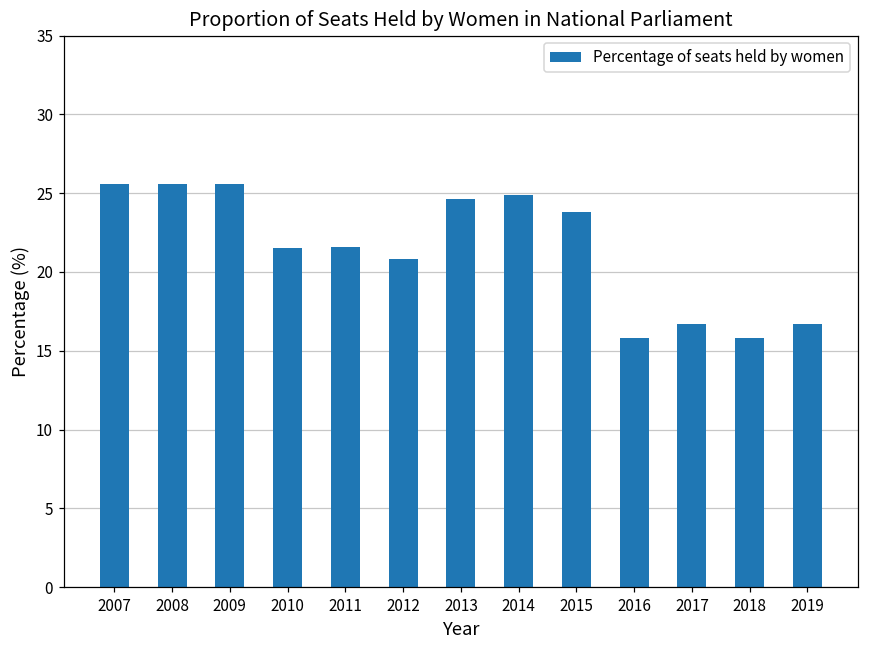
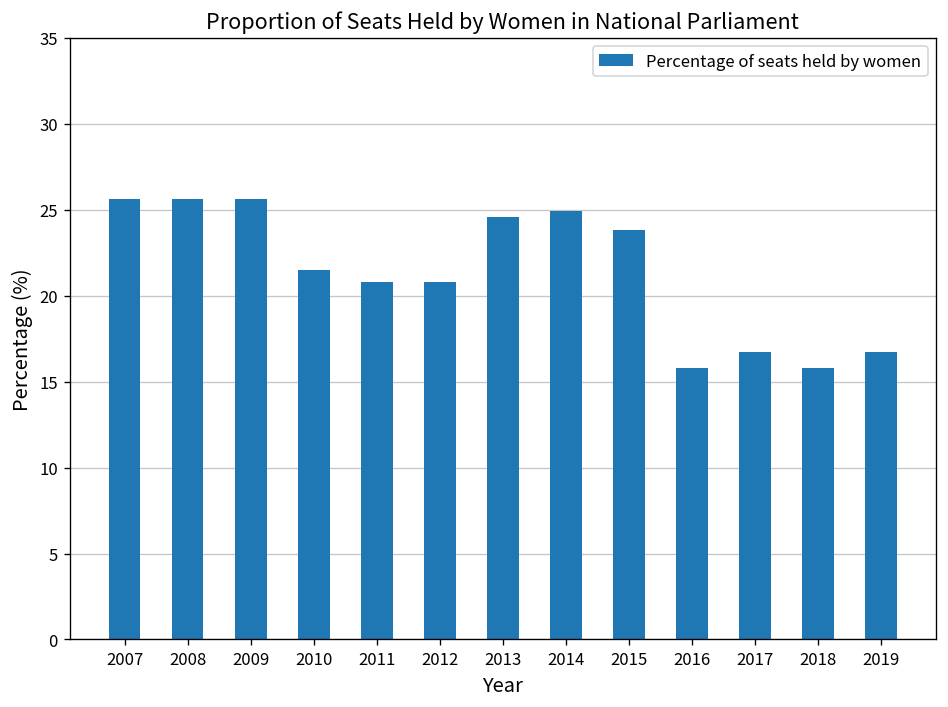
  {
    "2007": 25.6,
    "2008": 25.6,
    "2009": 25.6,
    "2010": 21.5,
-   "2011": 21.6,
+   "2011": 20.8,
    "2012": 20.8,
    "2013": 24.6,
    "2014": 24.9,
    "2015": 23.8,
    "2016": 15.8,
    "2017": 16.7,
    "2018": 15.8,
    "2019": 16.7
  }
